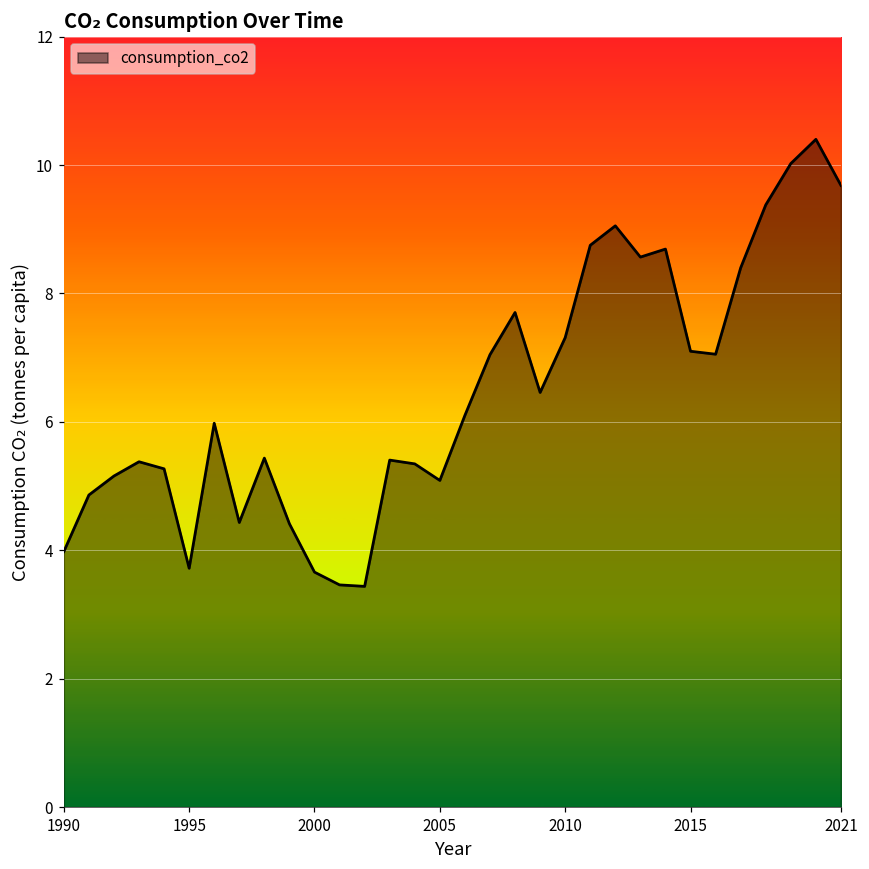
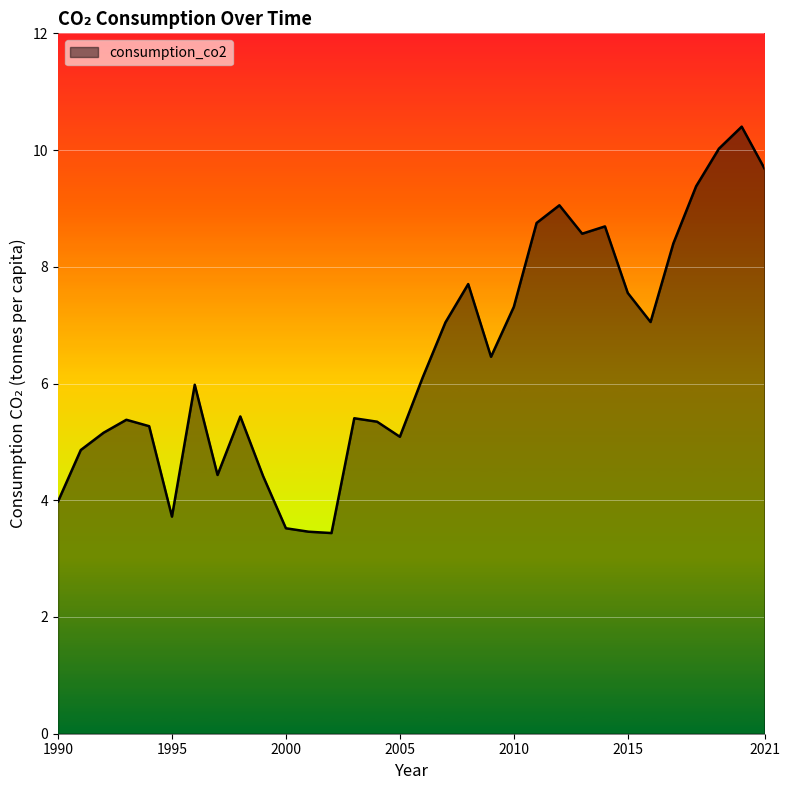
  {
    "1990": 4.0,
    "1995": 3.7,
-   "2000": 3.7,
+   "2000": 3.5,
    "2005": 5.1,
    "2010": 7.3,
-   "2015": 7.1,
+   "2015": 7.6,
    "2021": 9.7
  }
